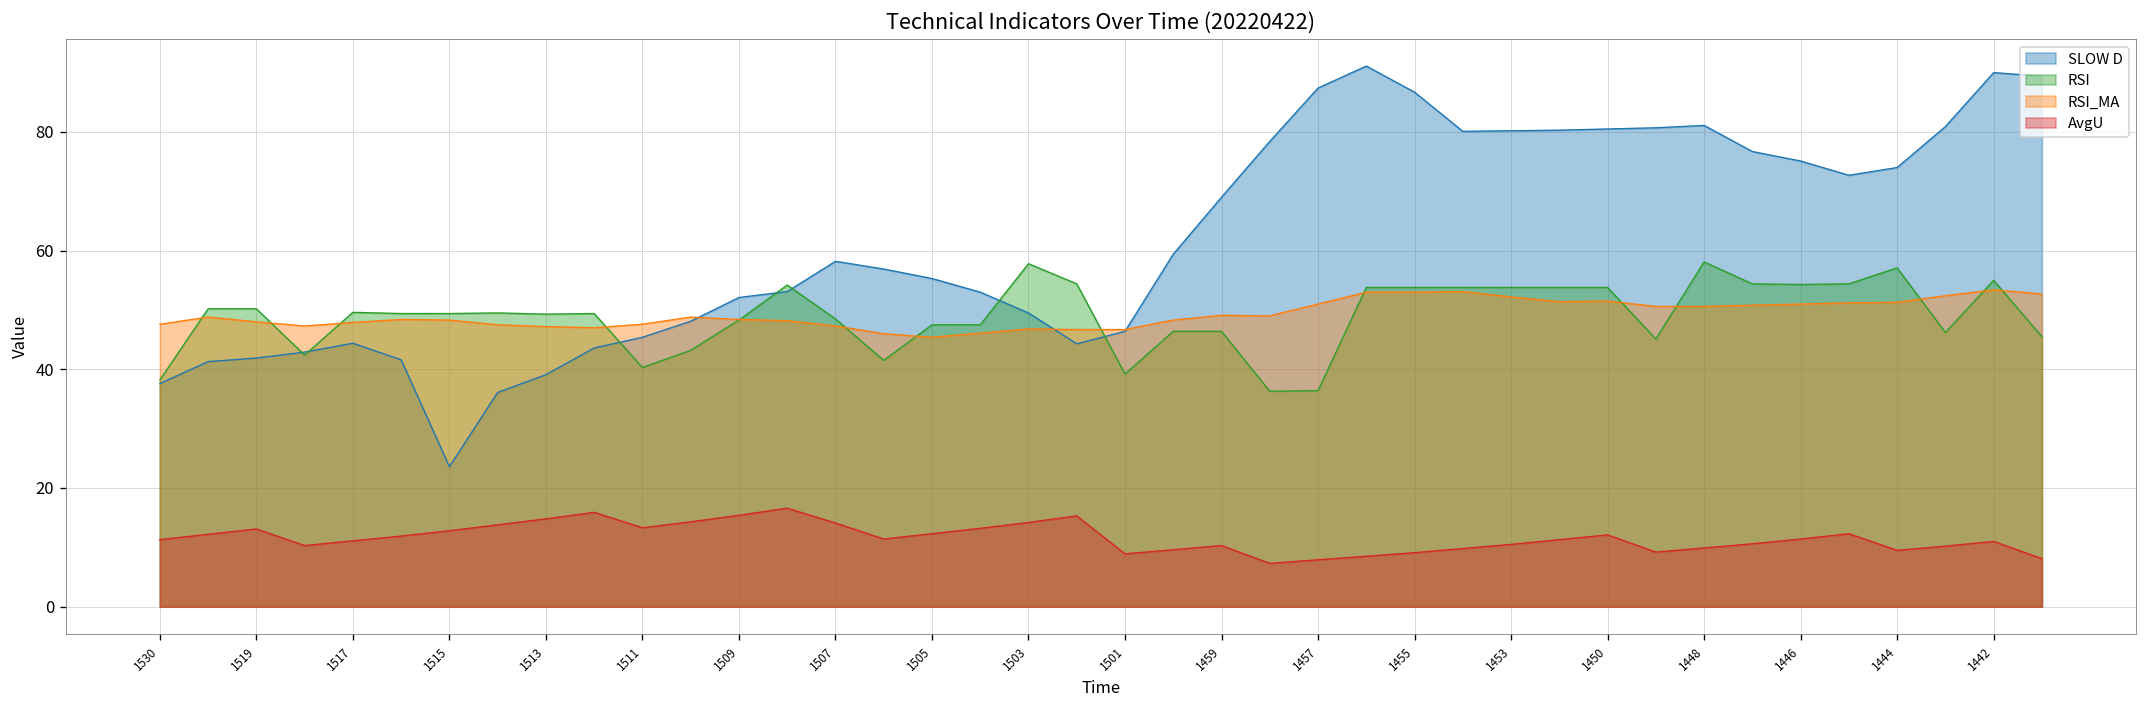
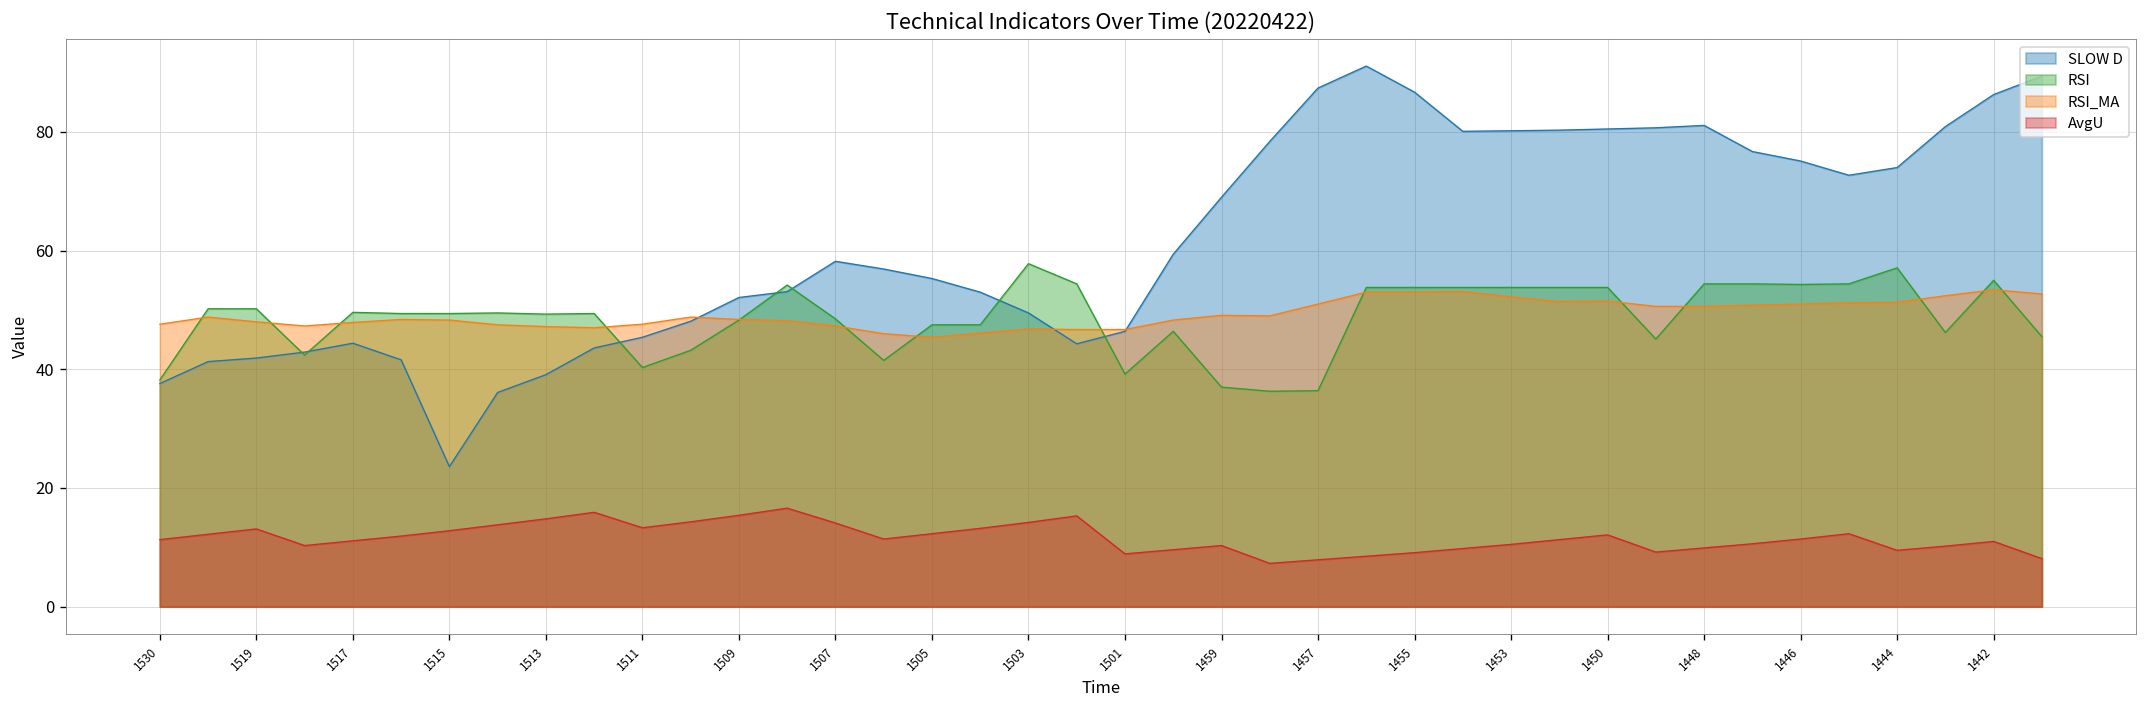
  {
    "SLOW D": {
      "1530": 38,
      "1519": 42,
      "1517": 44,
      "1515": 24,
      "1513": 39,
      "1511": 45,
      "1509": 52,
      "1507": 58,
      "1505": 55,
      "1503": 50,
      "1459": 69,
      "1457": 87,
      "1455": 87,
      "1453": 80,
      "1450": 81,
      "1448": 81,
      "1446": 75,
      "1444": 74,
-     "1442": 90
+     "1442": 86
    },
    "RSI": {
      "1530": 38,
      "1519": 50,
      "1517": 50,
      "1515": 49,
      "1513": 49,
      "1511": 40,
      "1507": 49,
      "1505": 48,
      "1503": 58,
      "1501": 39,
-     "1459": 46,
+     "1459": 37,
      "1457": 36,
      "1455": 54,
      "1453": 54,
      "1450": 54,
-     "1448": 58,
+     "1448": 54,
      "1446": 54,
      "1444": 57,
      "1442": 55
    }
  }
